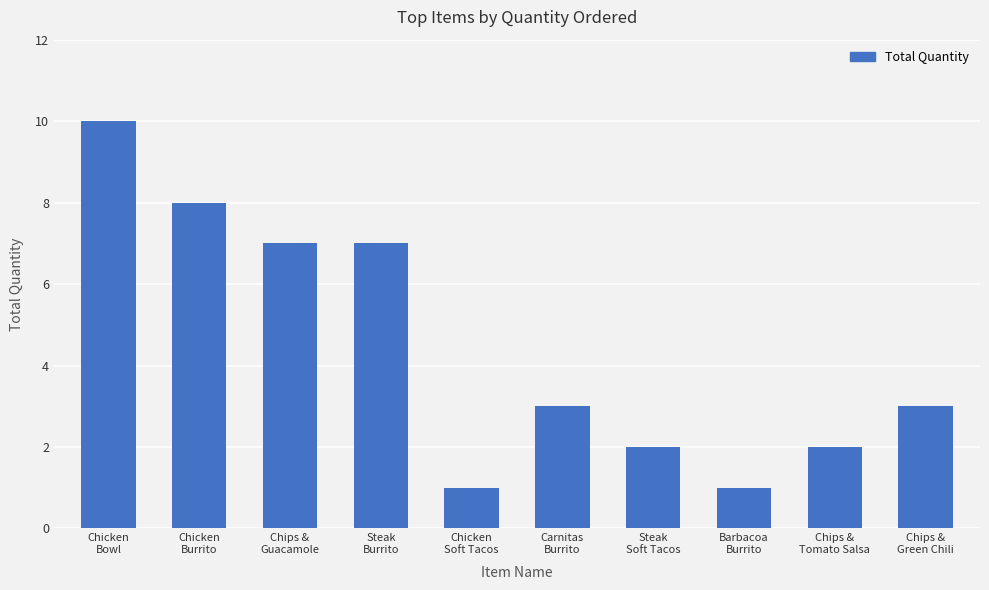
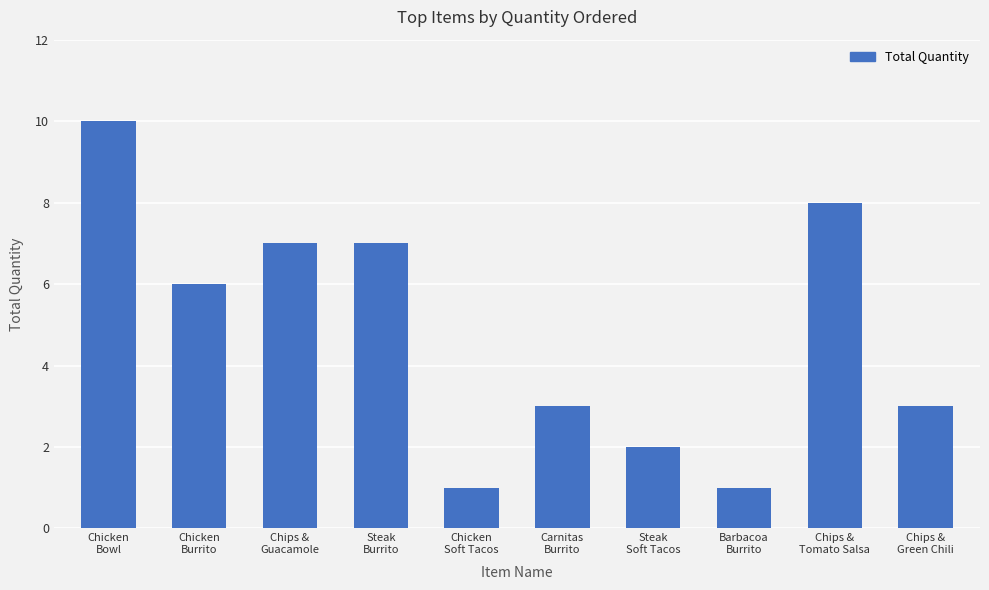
  {
    "Chicken Bowl": 10,
-   "Chicken Burrito": 8,
+   "Chicken Burrito": 6,
    "Chips & Guacamole": 7,
    "Steak Burrito": 7,
    "Chicken Soft Tacos": 1,
    "Carnitas Burrito": 3,
    "Steak Soft Tacos": 2,
    "Barbacoa Burrito": 1,
-   "Chips & Tomato Salsa": 2,
+   "Chips & Tomato Salsa": 8,
    "Chips & Green Chili": 3
  }
